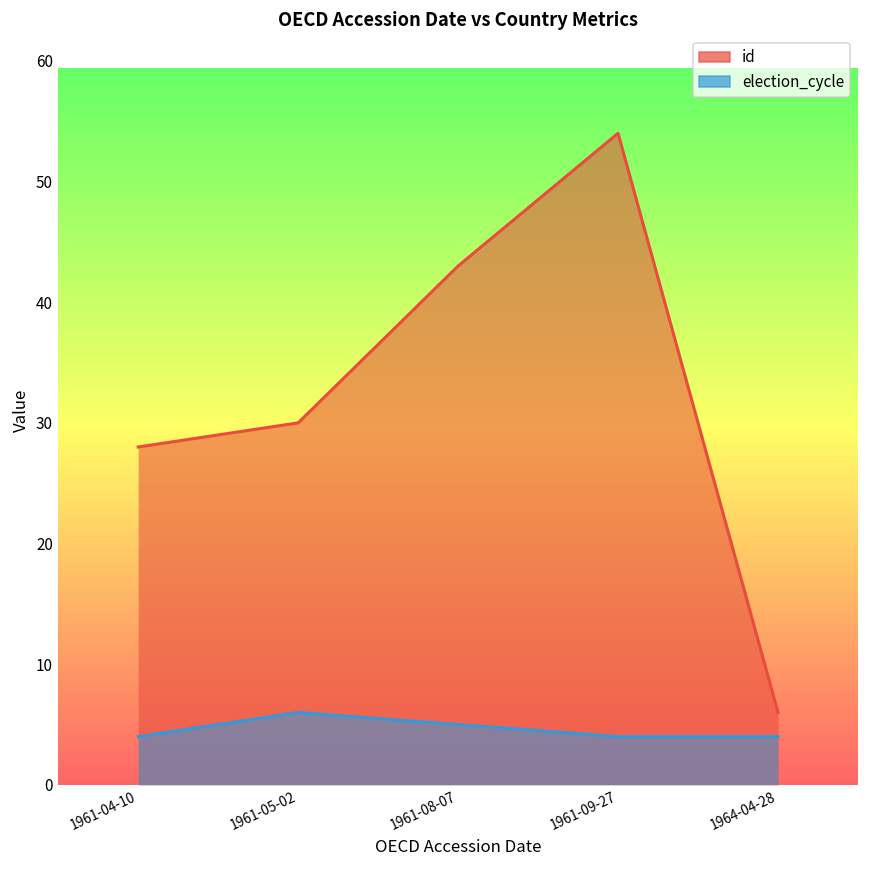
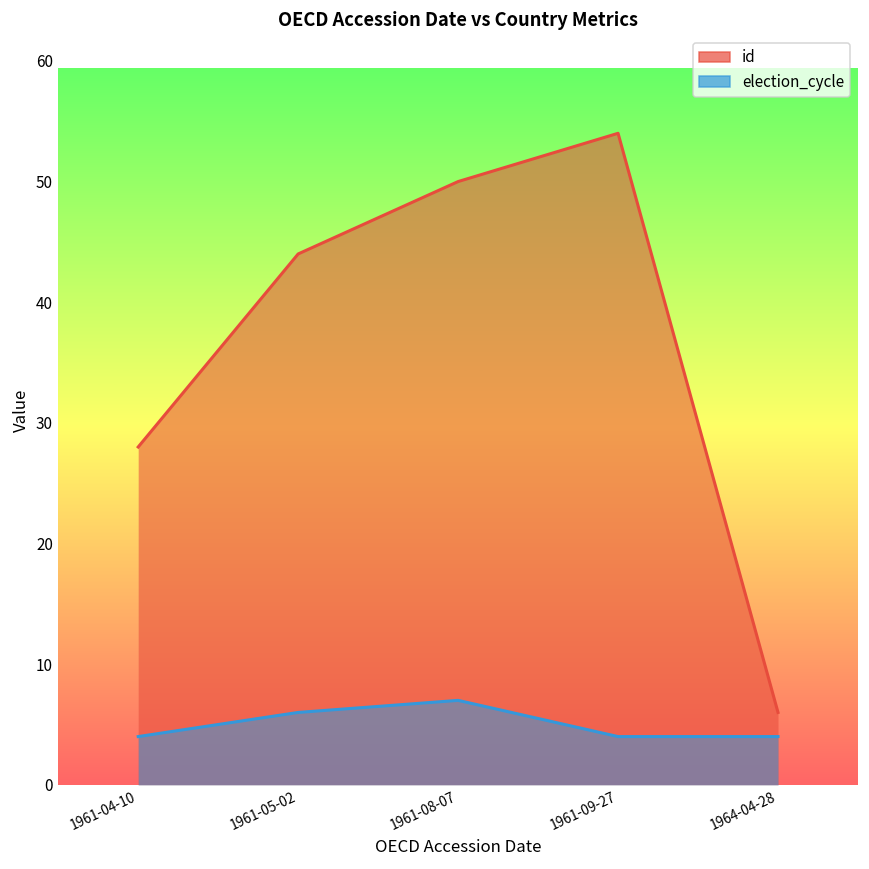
  {
    "id": {
      "1961-04-10": 28,
-     "1961-05-02": 30,
-     "1961-08-07": 43,
+     "1961-05-02": 44,
+     "1961-08-07": 50,
      "1961-09-27": 54,
      "1964-04-28": 6
    },
    "election_cycle": {
      "1961-04-10": 4,
      "1961-05-02": 6,
-     "1961-08-07": 5,
+     "1961-08-07": 7,
      "1961-09-27": 4,
      "1964-04-28": 4
    }
  }
